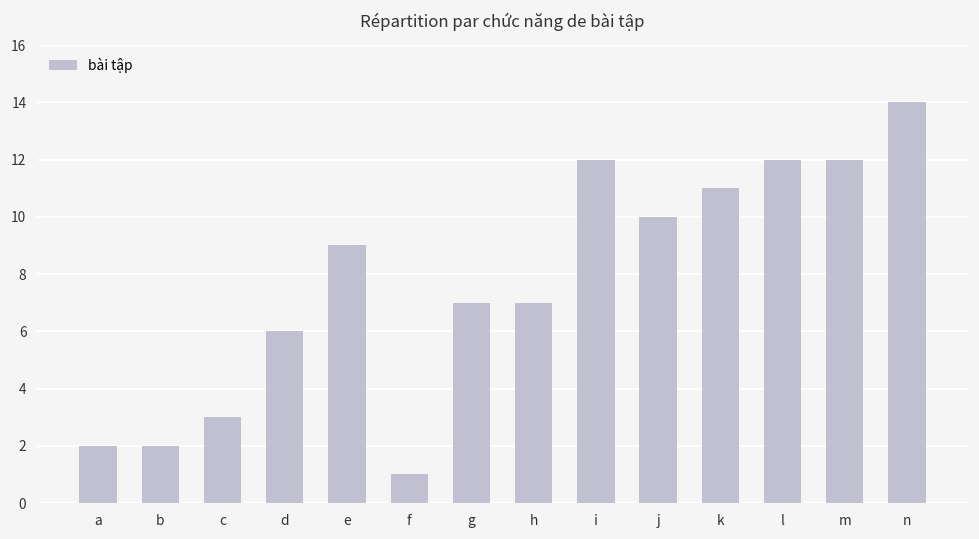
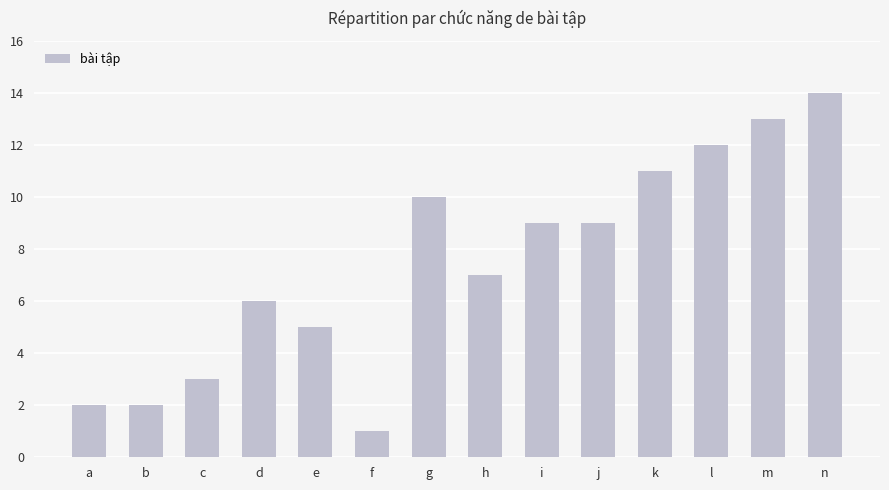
  {
    "a": 2,
    "b": 2,
    "c": 3,
    "d": 6,
-   "e": 9,
+   "e": 5,
    "f": 1,
-   "g": 7,
+   "g": 10,
    "h": 7,
-   "i": 12,
-   "j": 10,
+   "i": 9,
+   "j": 9,
    "k": 11,
    "l": 12,
-   "m": 12,
+   "m": 13,
    "n": 14
  }
